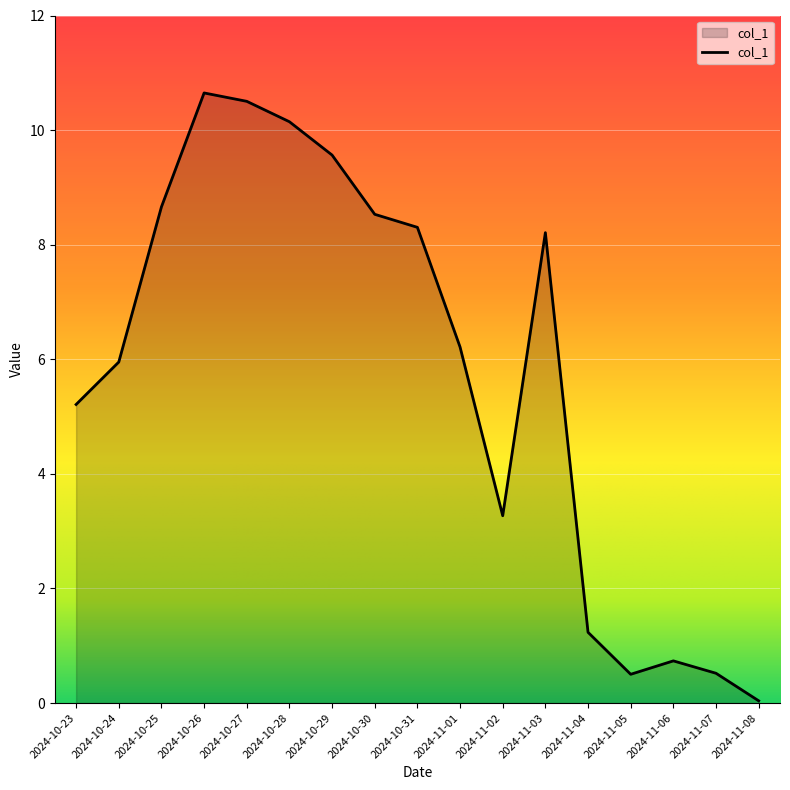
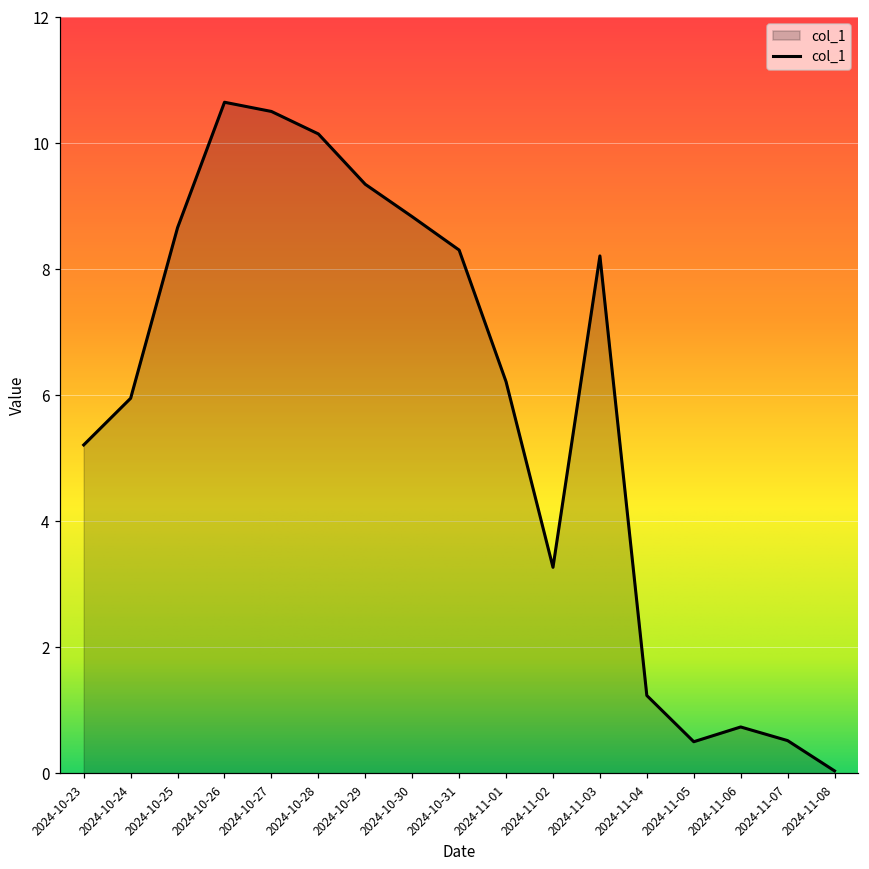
  {
    "2024-10-23": 5.2,
    "2024-10-24": 6.0,
    "2024-10-25": 8.7,
    "2024-10-26": 10.6,
    "2024-10-27": 10.5,
    "2024-10-28": 10.1,
-   "2024-10-29": 9.6,
-   "2024-10-30": 8.5,
+   "2024-10-29": 9.3,
+   "2024-10-30": 8.8,
    "2024-10-31": 8.3,
    "2024-11-01": 6.2,
    "2024-11-02": 3.3,
    "2024-11-03": 8.2,
    "2024-11-04": 1.2,
    "2024-11-05": 0.5,
    "2024-11-06": 0.7,
    "2024-11-07": 0.5,
    "2024-11-08": 0.0
  }
